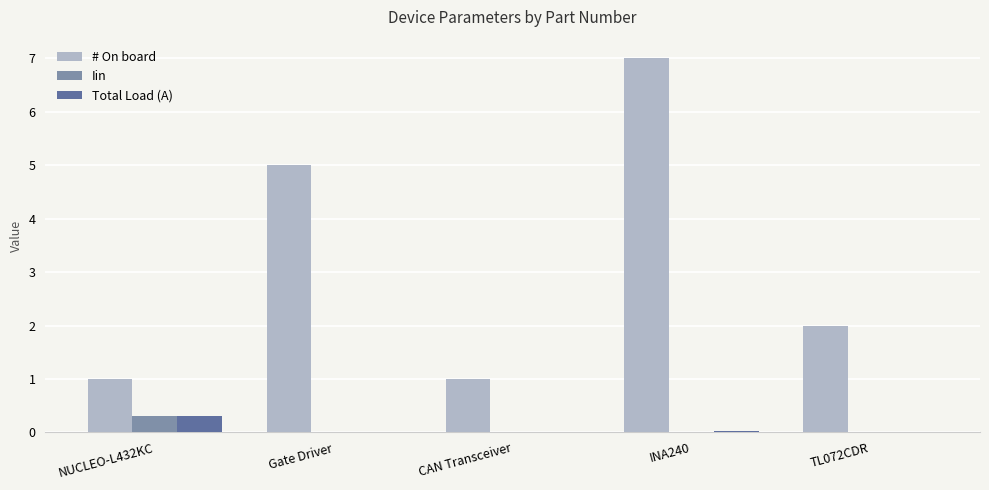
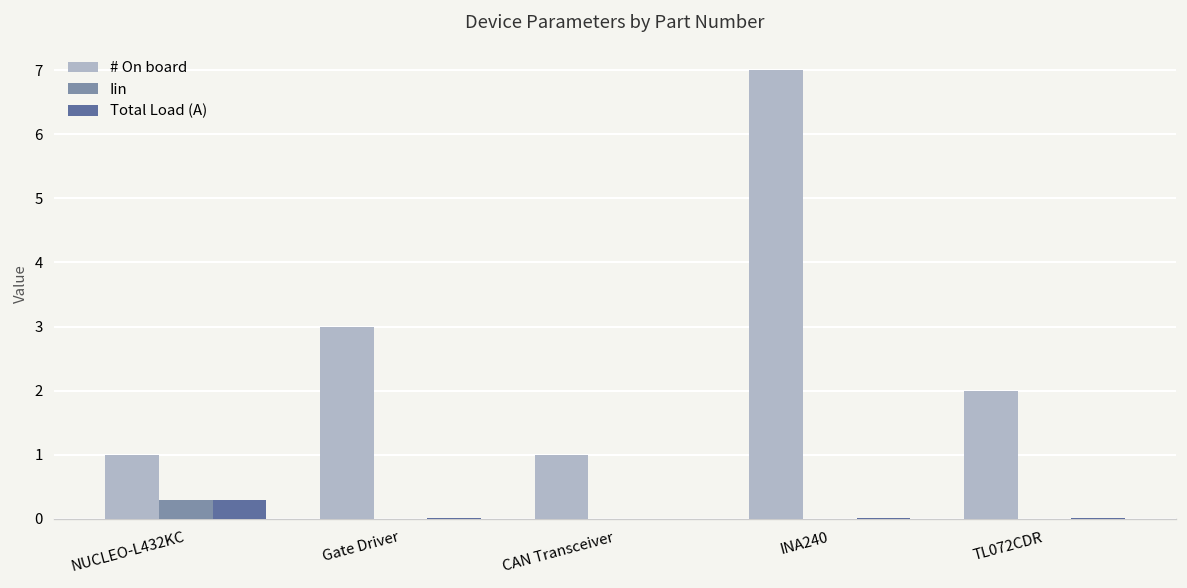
  {
    "# On board": {
      "NUCLEO-L432KC": 1,
-     "Gate Driver": 5,
+     "Gate Driver": 3,
      "CAN Transceiver": 1,
      "INA240": 7,
      "TL072CDR": 2
    }
  }
